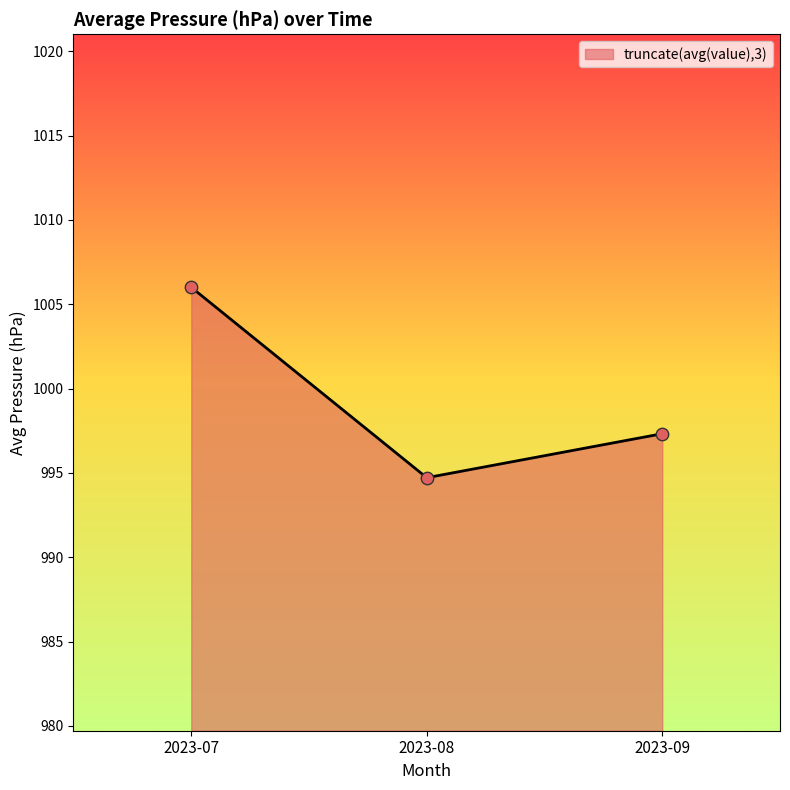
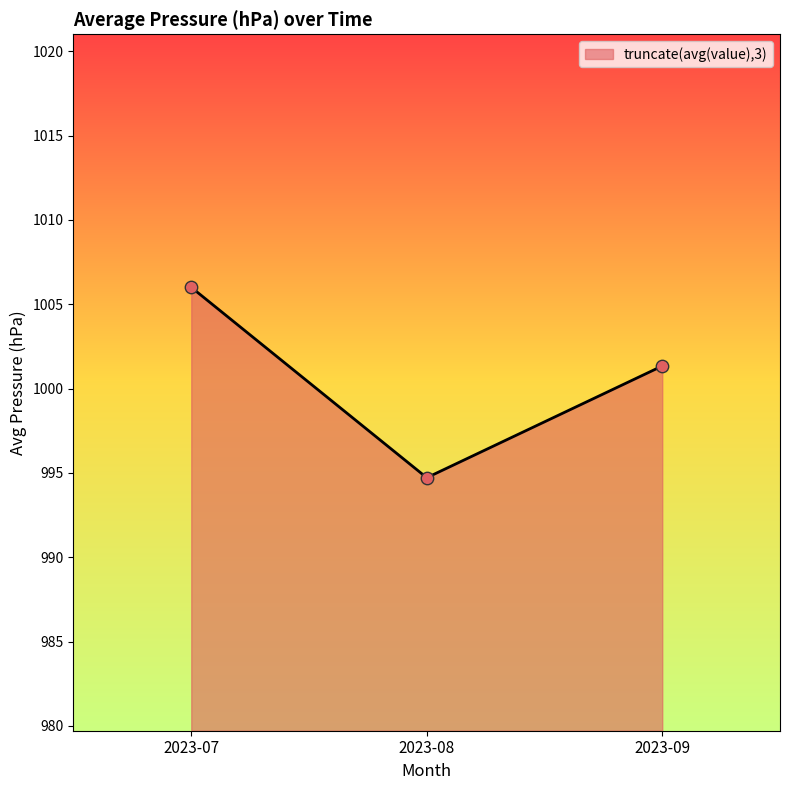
  {
    "2023-07": 1006.0,
    "2023-08": 994.7,
-   "2023-09": 997.3
+   "2023-09": 1001.3
  }
